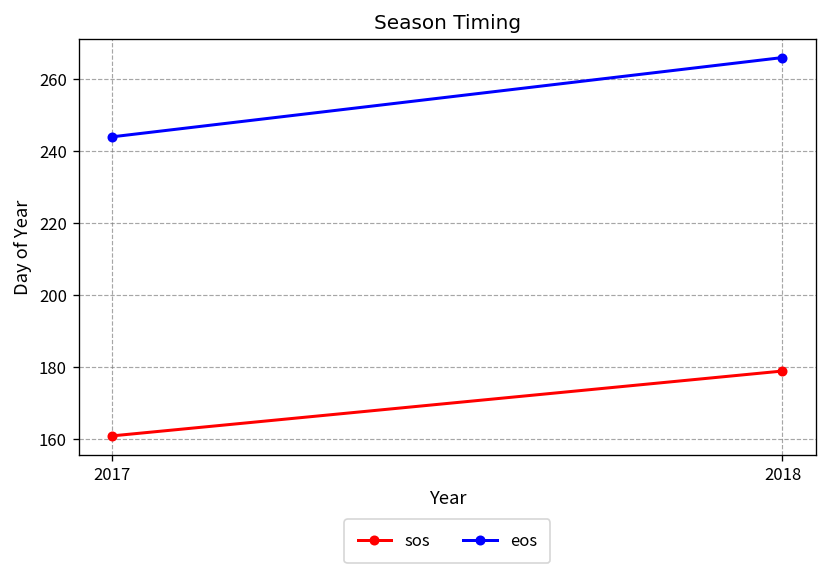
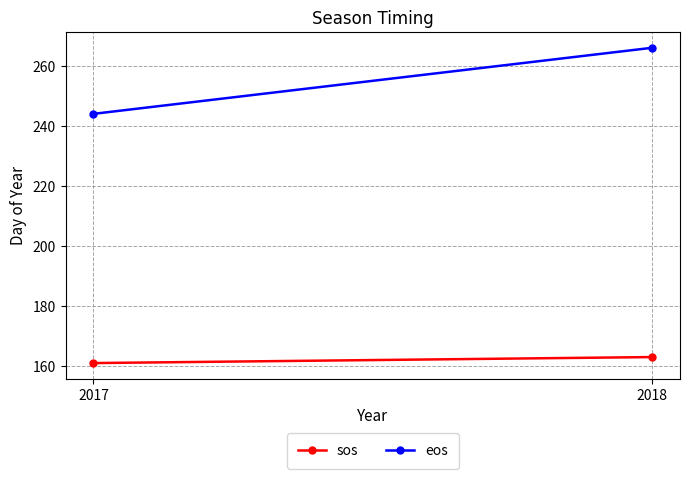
  {
    "sos": {
      "2017": 161,
-     "2018": 179
+     "2018": 163
    },
    "eos": {
      "2017": 244,
      "2018": 266
    }
  }
